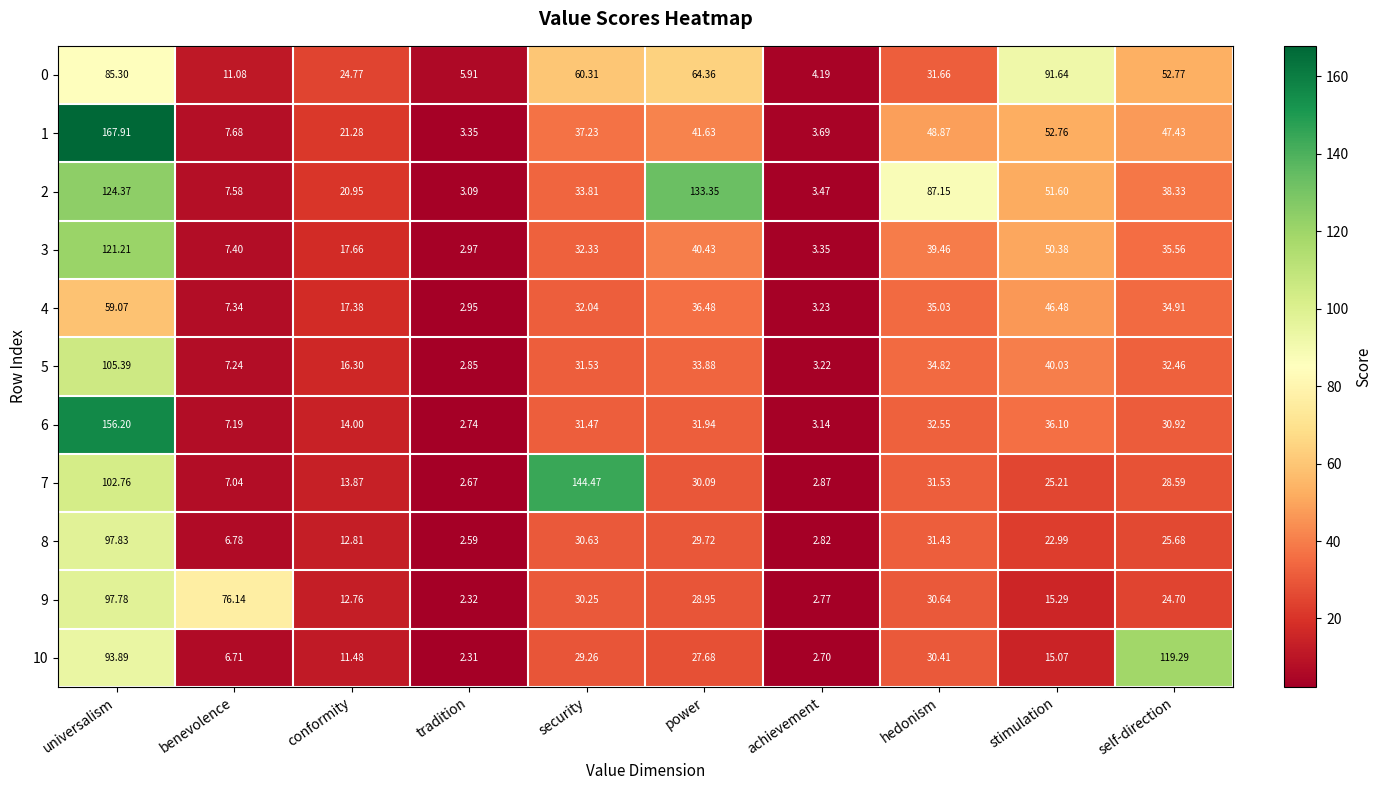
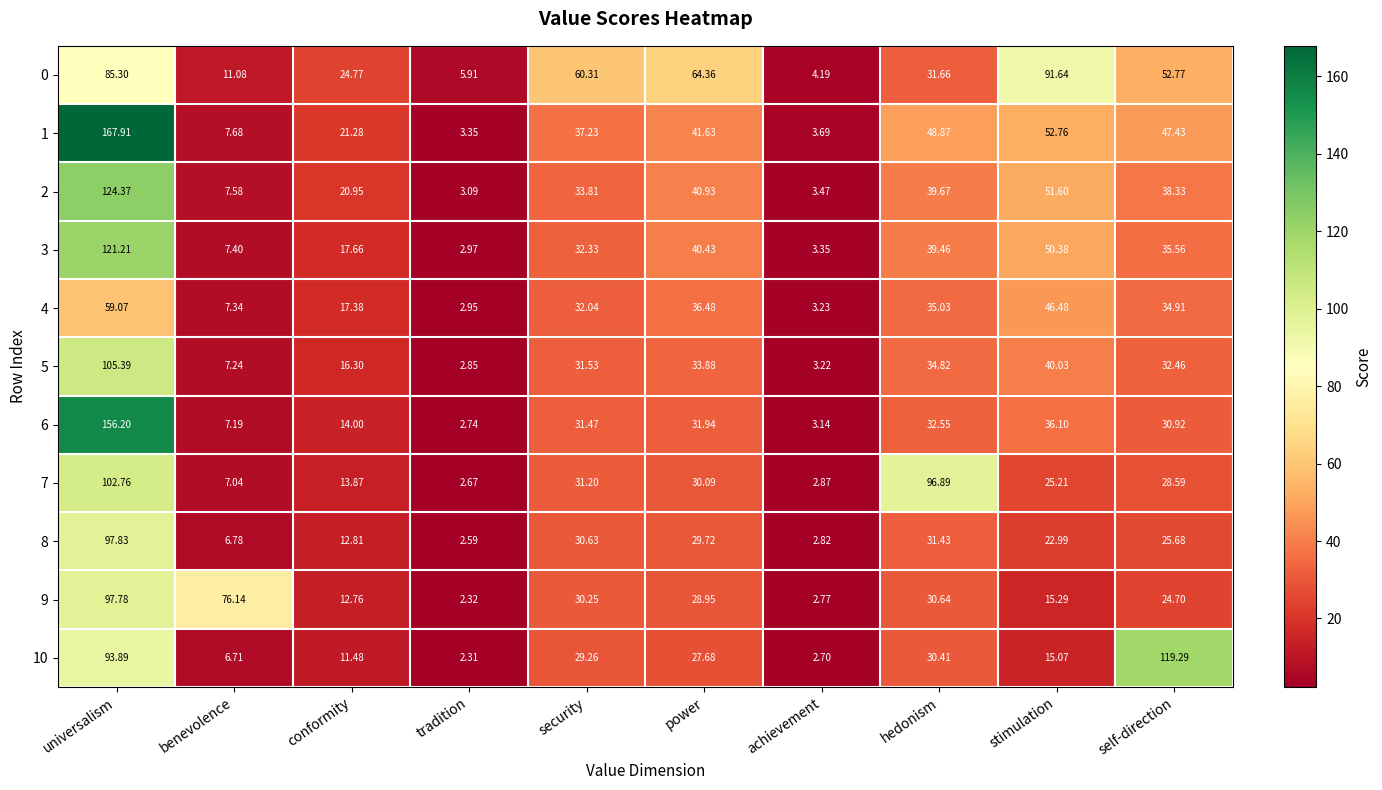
  {
    "0": {
      "universalism": 85.30,
      "benevolence": 11.08,
      "conformity": 24.77,
      "tradition": 5.91,
      "security": 60.31,
      "power": 64.36,
      "achievement": 4.19,
      "hedonism": 31.66,
      "stimulation": 91.64,
      "self-direction": 52.77
    },
    "1": {
      "universalism": 167.91,
      "benevolence": 7.68,
      "conformity": 21.28,
      "tradition": 3.35,
      "security": 37.23,
      "power": 41.63,
      "achievement": 3.69,
      "hedonism": 48.87,
      "stimulation": 52.76,
      "self-direction": 47.43
    },
    "2": {
      "universalism": 124.37,
      "benevolence": 7.58,
      "conformity": 20.95,
      "tradition": 3.09,
      "security": 33.81,
-     "power": 133.35,
+     "power": 40.93,
      "achievement": 3.47,
-     "hedonism": 87.15,
+     "hedonism": 39.67,
      "stimulation": 51.60,
      "self-direction": 38.33
    },
    "3": {
      "universalism": 121.21,
      "benevolence": 7.40,
      "conformity": 17.66,
      "tradition": 2.97,
      "security": 32.33,
      "power": 40.43,
      "achievement": 3.35,
      "hedonism": 39.46,
      "stimulation": 50.38,
      "self-direction": 35.56
    },
    "4": {
      "universalism": 59.07,
      "benevolence": 7.34,
      "conformity": 17.38,
      "tradition": 2.95,
      "security": 32.04,
      "power": 36.48,
      "achievement": 3.23,
      "hedonism": 35.03,
      "stimulation": 46.48,
      "self-direction": 34.91
    },
    "5": {
      "universalism": 105.39,
      "benevolence": 7.24,
      "conformity": 16.30,
      "tradition": 2.85,
      "security": 31.53,
      "power": 33.88,
      "achievement": 3.22,
      "hedonism": 34.82,
      "stimulation": 40.03,
      "self-direction": 32.46
    },
    "6": {
      "universalism": 156.20,
      "benevolence": 7.19,
      "conformity": 14.00,
      "tradition": 2.74,
      "security": 31.47,
      "power": 31.94,
      "achievement": 3.14,
      "hedonism": 32.55,
      "stimulation": 36.10,
      "self-direction": 30.92
    },
    "7": {
      "universalism": 102.76,
      "benevolence": 7.04,
      "conformity": 13.87,
      "tradition": 2.67,
-     "security": 144.47,
+     "security": 31.20,
      "power": 30.09,
      "achievement": 2.87,
-     "hedonism": 31.53,
+     "hedonism": 96.89,
      "stimulation": 25.21,
      "self-direction": 28.59
    },
    "8": {
      "universalism": 97.83,
      "benevolence": 6.78,
      "conformity": 12.81,
      "tradition": 2.59,
      "security": 30.63,
      "power": 29.72,
      "achievement": 2.82,
      "hedonism": 31.43,
      "stimulation": 22.99,
      "self-direction": 25.68
    },
    "9": {
      "universalism": 97.78,
      "benevolence": 76.14,
      "conformity": 12.76,
      "tradition": 2.32,
      "security": 30.25,
      "power": 28.95,
      "achievement": 2.77,
      "hedonism": 30.64,
      "stimulation": 15.29,
      "self-direction": 24.70
    },
    "10": {
      "universalism": 93.89,
      "benevolence": 6.71,
      "conformity": 11.48,
      "tradition": 2.31,
      "security": 29.26,
      "power": 27.68,
      "achievement": 2.70,
      "hedonism": 30.41,
      "stimulation": 15.07,
      "self-direction": 119.29
    }
  }
